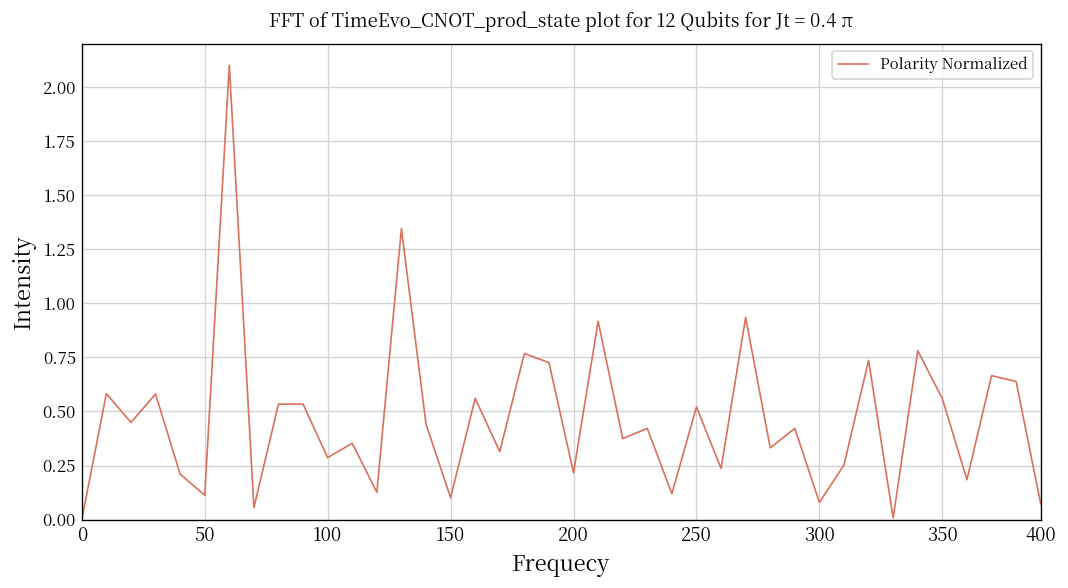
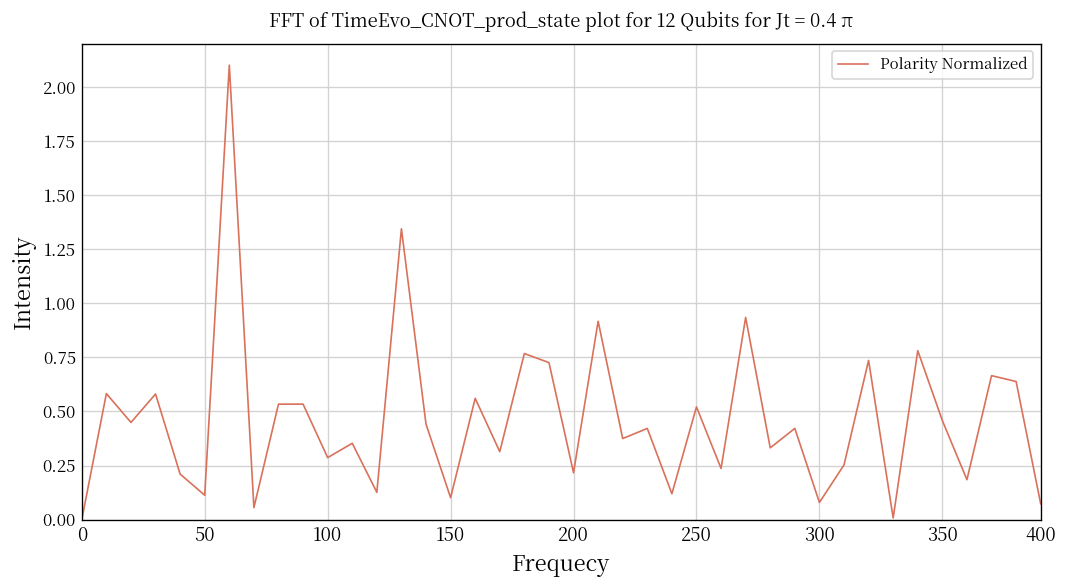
  {
    "0": 0.00,
    "50": 0.11,
    "100": 0.29,
    "150": 0.10,
    "200": 0.22,
    "250": 0.52,
    "300": 0.08,
-   "350": 0.56,
+   "350": 0.46,
    "400": 0.07
  }
